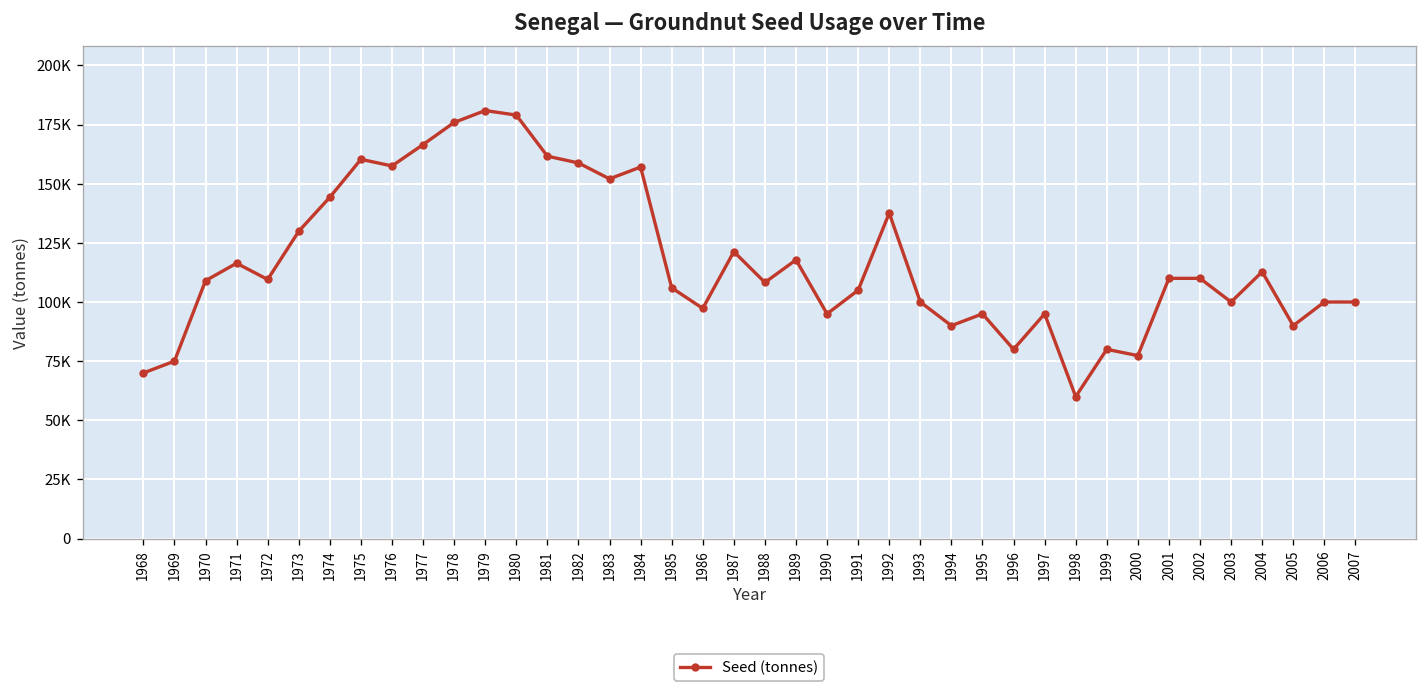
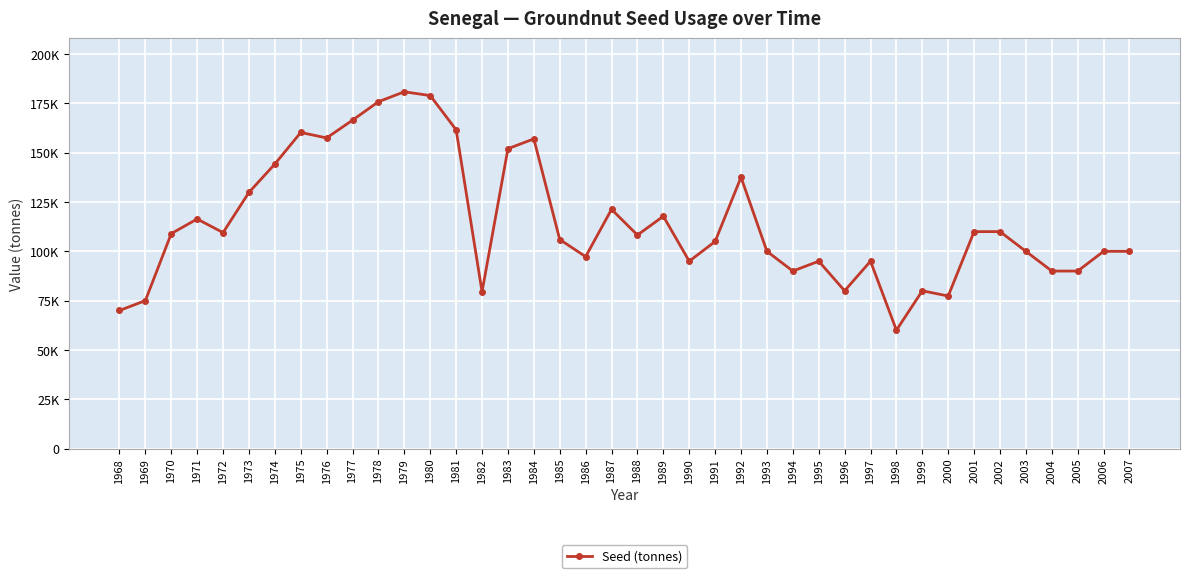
  {
    "1968": 70000,
    "1969": 75000,
    "1970": 109000,
    "1971": 116000,
    "1972": 110000,
    "1973": 130000,
    "1974": 144000,
    "1975": 160000,
    "1976": 158000,
    "1977": 167000,
    "1978": 176000,
    "1979": 181000,
    "1980": 179000,
    "1981": 162000,
-   "1982": 159000,
+   "1982": 79000,
    "1983": 152000,
    "1984": 157000,
    "1985": 106000,
    "1986": 97000,
    "1987": 121000,
    "1988": 108000,
    "1989": 118000,
    "1990": 95000,
    "1991": 105000,
    "1992": 138000,
    "1993": 100000,
    "1994": 90000,
    "1995": 95000,
    "1996": 80000,
    "1997": 95000,
    "1998": 60000,
    "1999": 80000,
    "2000": 77000,
    "2001": 110000,
    "2002": 110000,
    "2003": 100000,
-   "2004": 113000,
+   "2004": 90000,
    "2005": 90000,
    "2006": 100000,
    "2007": 100000
  }
